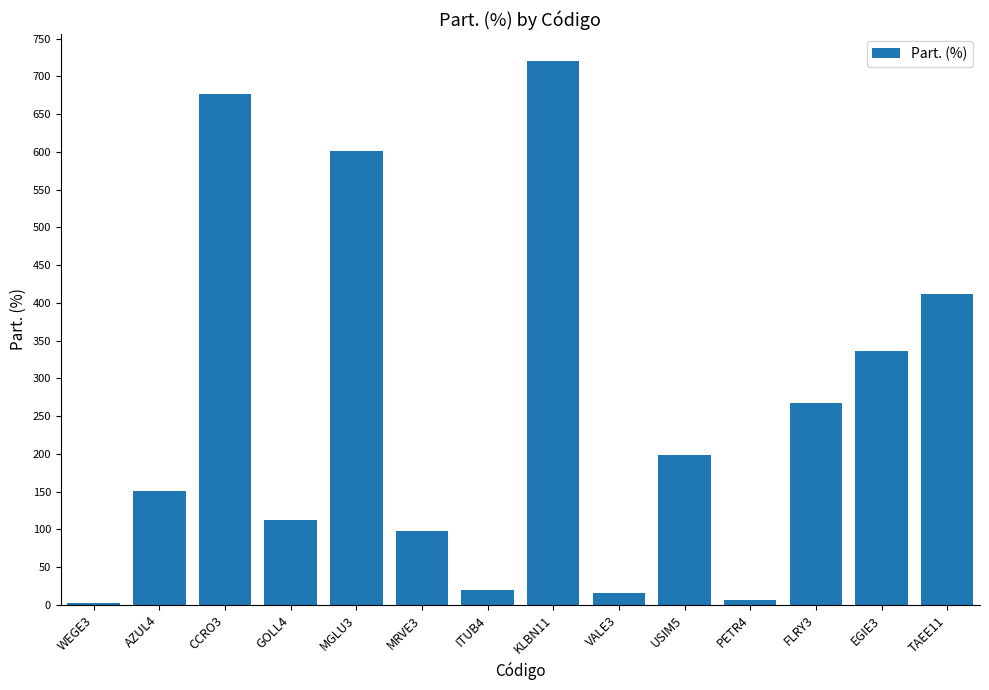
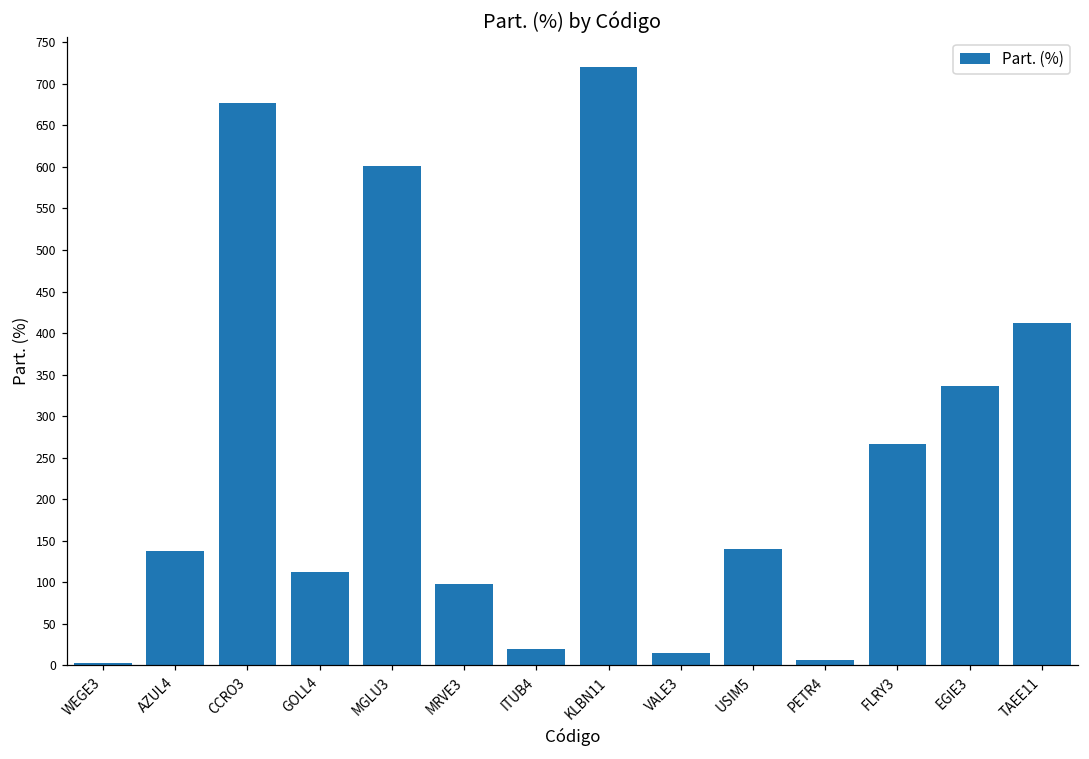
  {
-   "AZUL4": 150,
+   "AZUL4": 140,
    "CCRO3": 680,
    "GOLL4": 110,
    "MGLU3": 600,
    "MRVE3": 100,
    "ITUB4": 20,
    "KLBN11": 720,
    "VALE3": 20,
-   "USIM5": 200,
+   "USIM5": 140,
    "PETR4": 10,
    "FLRY3": 270,
    "EGIE3": 340,
    "TAEE11": 410
  }
